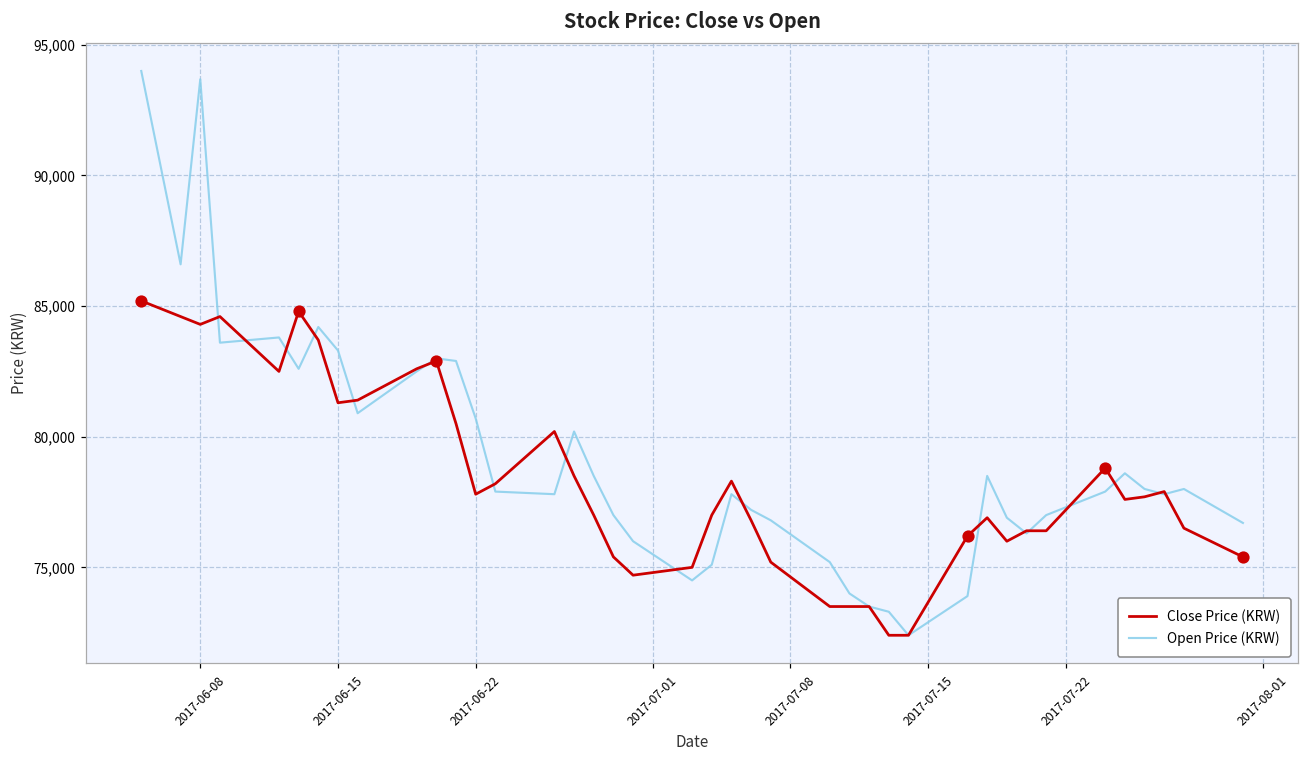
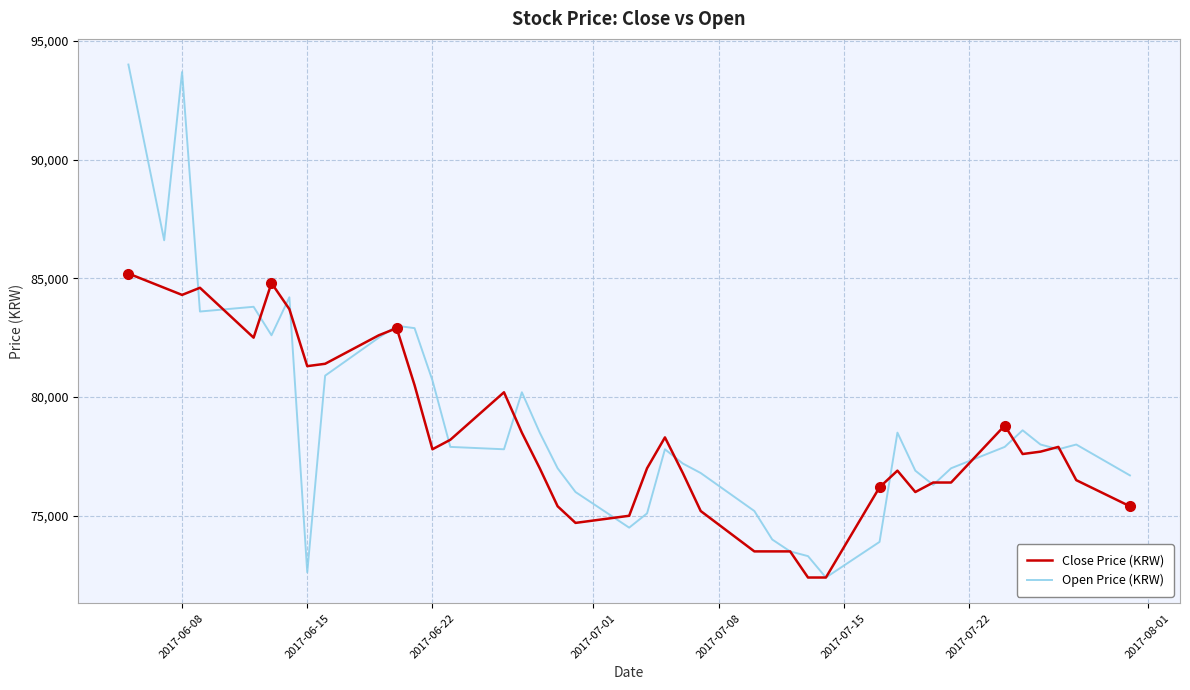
  {
    "Open Price (KRW)": {
      "2017-06-08": "93,700",
-     "2017-06-15": "83,300",
+     "2017-06-15": "72,600",
      "2017-06-22": "80,700"
    }
  }
